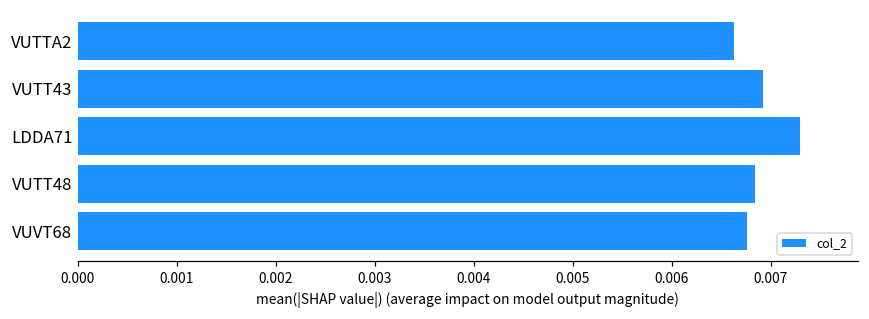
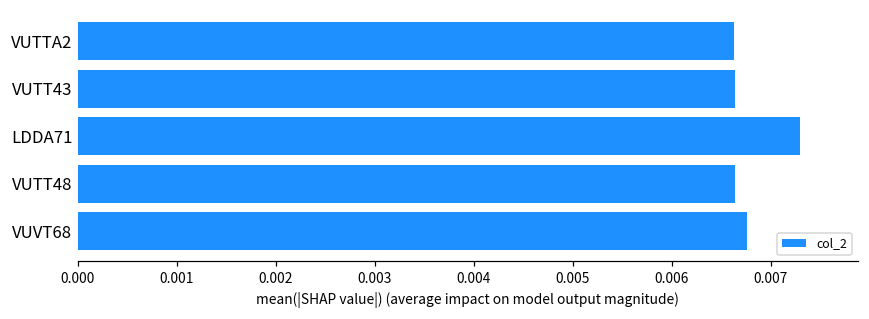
  {
    "VUTTA2": 0.0066,
-   "VUTT43": 0.0069,
+   "VUTT43": 0.0066,
    "LDDA71": 0.0073,
-   "VUTT48": 0.0068,
+   "VUTT48": 0.0066,
    "VUVT68": 0.0068
  }
